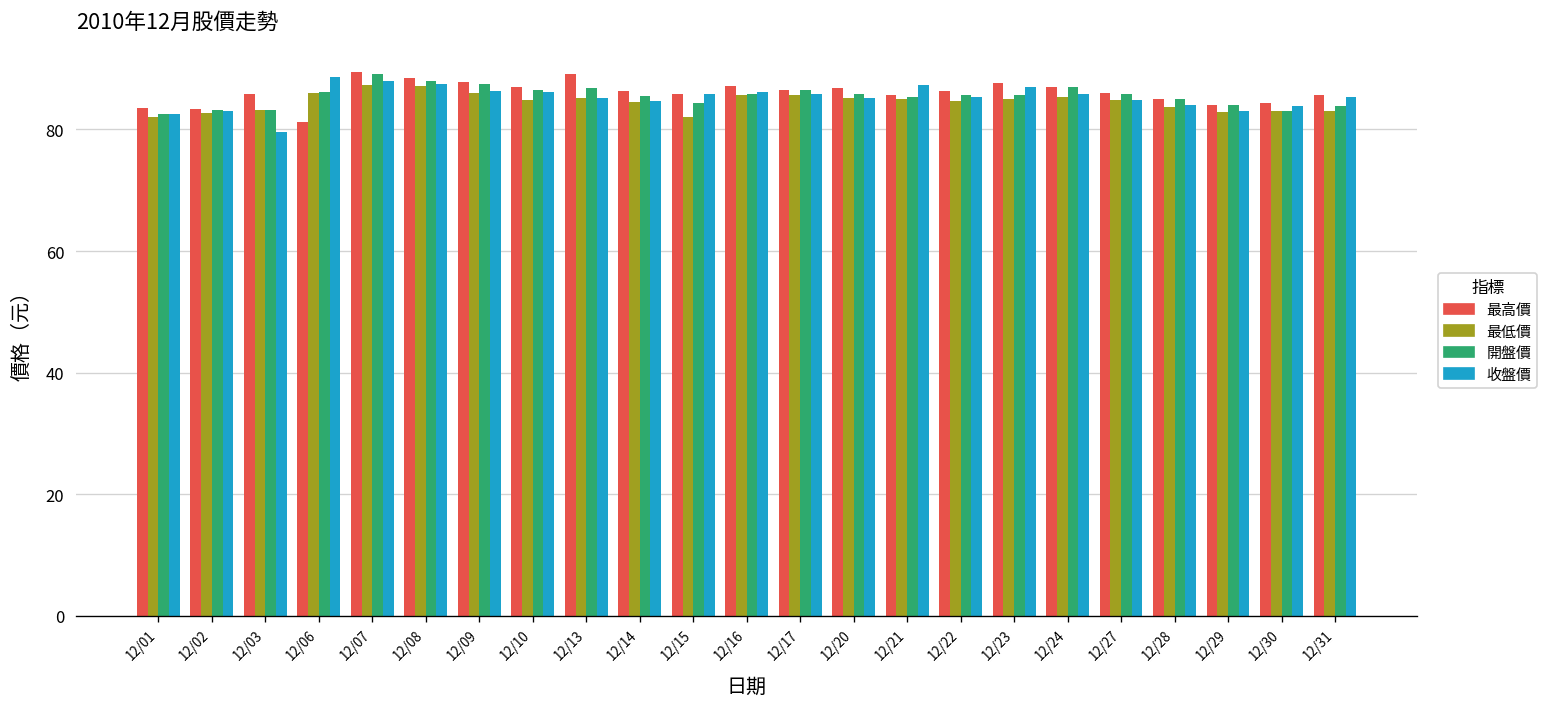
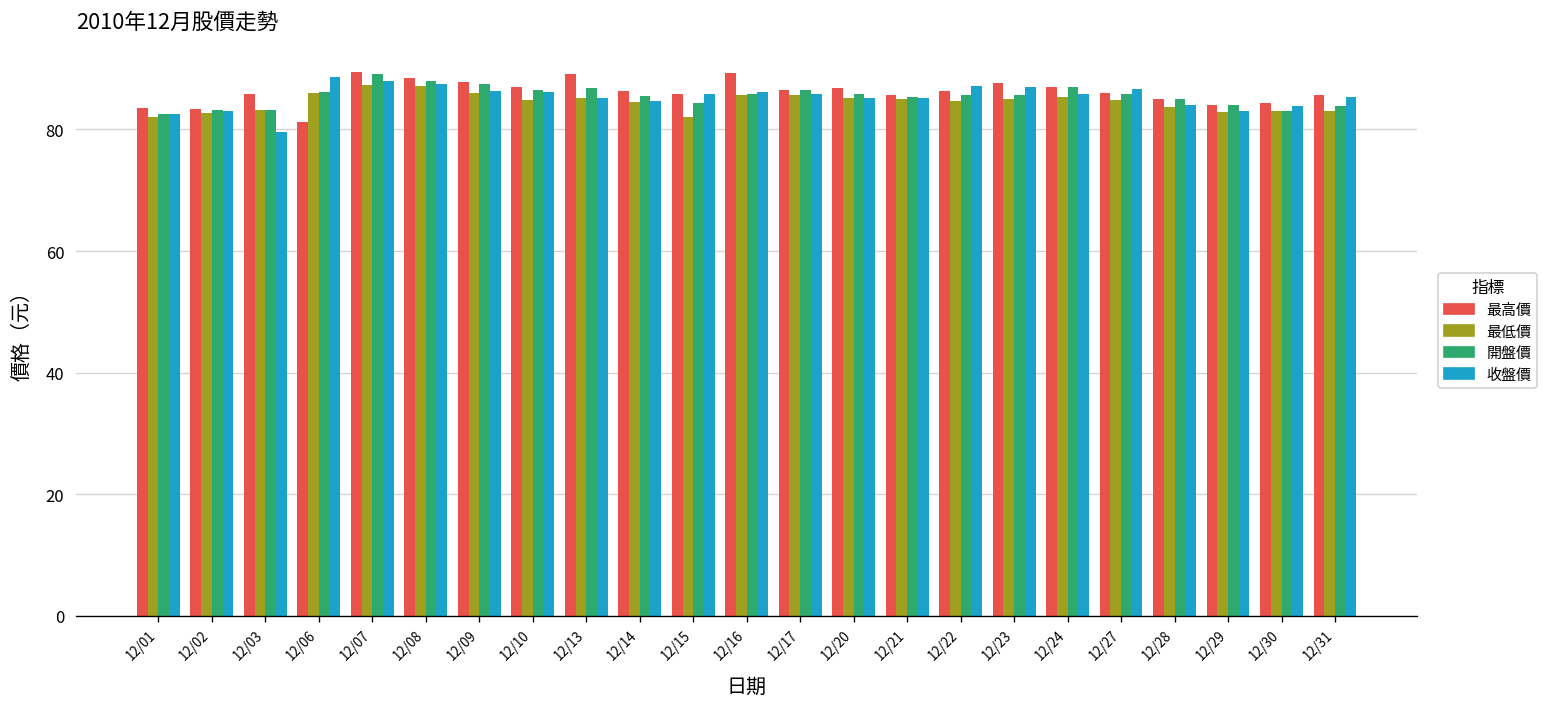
  {
    "最高價": {
      "12/01": 84,
      "12/02": 83,
      "12/03": 86,
      "12/06": 81,
      "12/07": 90,
      "12/08": 89,
      "12/09": 88,
      "12/10": 87,
      "12/13": 89,
      "12/14": 86,
      "12/15": 86,
-     "12/16": 87,
+     "12/16": 89,
      "12/17": 87,
      "12/20": 87,
      "12/21": 86,
      "12/22": 86,
      "12/23": 88,
      "12/24": 87,
      "12/27": 86,
      "12/28": 85,
      "12/29": 84,
      "12/30": 84,
      "12/31": 86
    },
    "最低價": {
      "12/01": 82,
      "12/02": 83,
      "12/03": 83,
      "12/06": 86,
      "12/07": 87,
      "12/08": 87,
      "12/09": 86,
      "12/10": 85,
      "12/13": 85,
      "12/14": 85,
      "12/15": 82,
      "12/16": 86,
      "12/17": 86,
      "12/20": 85,
      "12/21": 85,
      "12/22": 85,
      "12/23": 85,
      "12/24": 85,
      "12/27": 85,
      "12/28": 84,
      "12/29": 83,
      "12/30": 83,
      "12/31": 83
    },
    "開盤價": {
      "12/01": 83,
      "12/02": 83,
      "12/03": 83,
      "12/06": 86,
      "12/07": 89,
      "12/08": 88,
      "12/09": 87,
      "12/10": 87,
      "12/13": 87,
      "12/14": 86,
      "12/15": 84,
      "12/16": 86,
      "12/17": 87,
      "12/20": 86,
      "12/21": 85,
      "12/22": 86,
      "12/23": 86,
      "12/24": 87,
      "12/27": 86,
      "12/28": 85,
      "12/29": 84,
      "12/30": 83,
      "12/31": 84
    },
    "收盤價": {
      "12/01": 83,
      "12/02": 83,
      "12/03": 80,
      "12/06": 89,
      "12/07": 88,
      "12/08": 87,
      "12/09": 86,
      "12/10": 86,
      "12/13": 85,
      "12/14": 85,
      "12/15": 86,
      "12/16": 86,
      "12/17": 86,
      "12/20": 85,
-     "12/21": 87,
-     "12/22": 85,
+     "12/21": 85,
+     "12/22": 87,
      "12/23": 87,
      "12/24": 86,
-     "12/27": 85,
+     "12/27": 87,
      "12/28": 84,
      "12/29": 83,
      "12/30": 84,
      "12/31": 85
    }
  }
